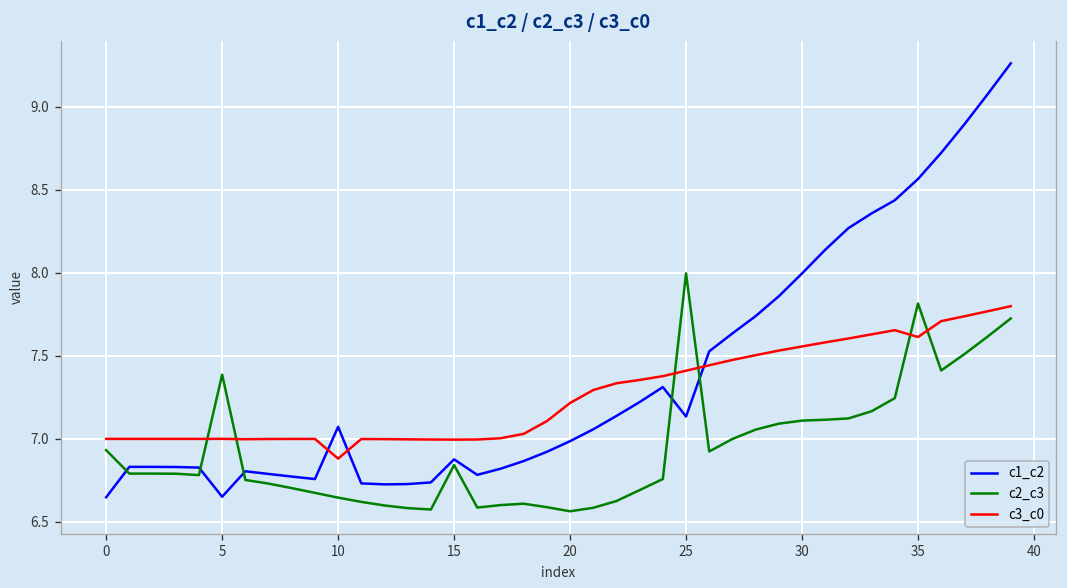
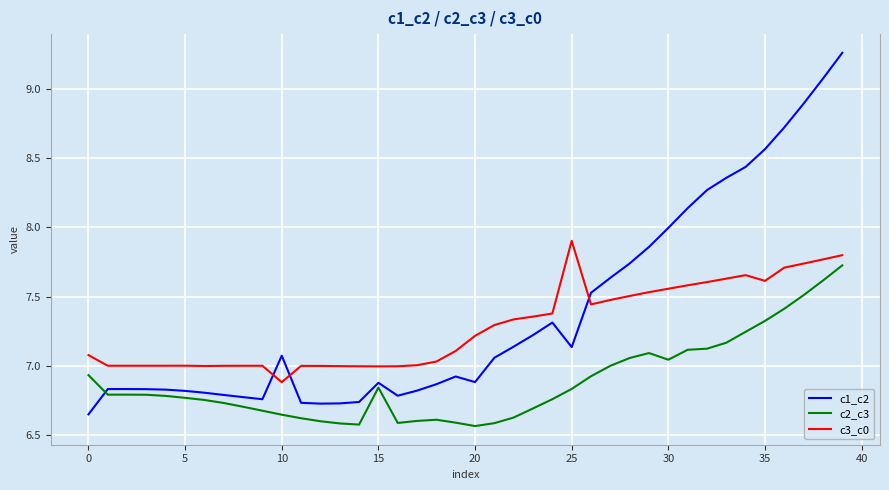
  {
    "c1_c2": {
      "0": 6.65,
-     "5": 6.65,
+     "5": 6.82,
      "10": 7.07,
      "15": 6.88,
-     "20": 6.99,
+     "20": 6.88,
      "25": 7.13,
      "30": 8.00,
      "35": 8.57
    },
    "c2_c3": {
      "0": 6.93,
-     "5": 7.39,
+     "5": 6.77,
      "10": 6.65,
      "15": 6.84,
      "20": 6.56,
-     "25": 8.00,
-     "30": 7.11,
-     "35": 7.82
+     "25": 6.83,
+     "30": 7.04,
+     "35": 7.32
    },
    "c3_c0": {
-     "0": 7.00,
+     "0": 7.08,
      "5": 7.00,
      "10": 6.88,
      "15": 7.00,
      "20": 7.22,
-     "25": 7.41,
+     "25": 7.90,
      "30": 7.56,
      "35": 7.61
    }
  }
